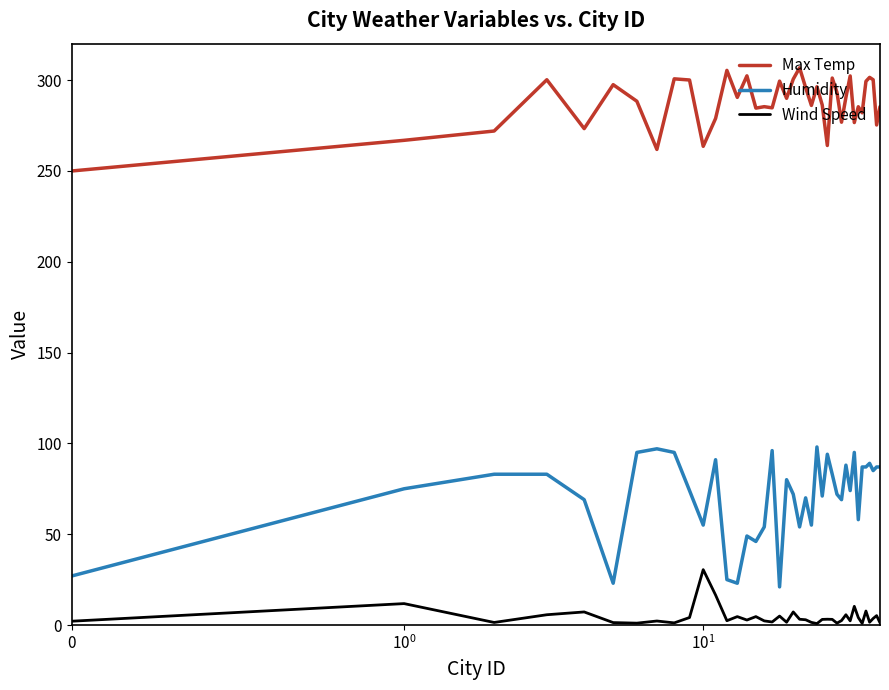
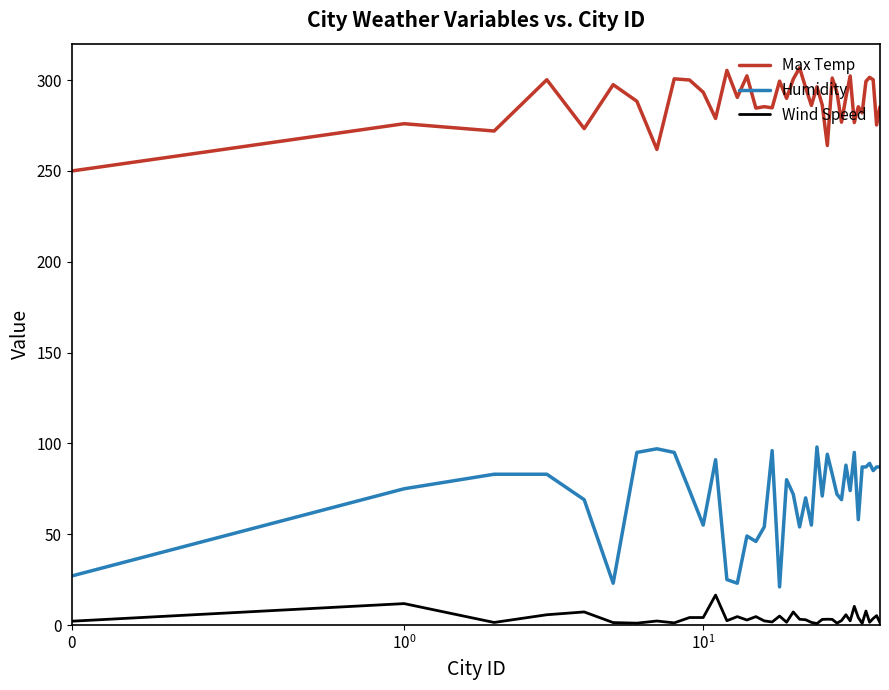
  {
    "Max Temp": {
      "0": 250,
-     "10^0": 267,
-     "10^1": 264
+     "10^0": 276,
+     "10^1": 293
    },
    "Humidity": {
      "0": 27,
      "10^0": 75,
      "10^1": 55
    },
    "Wind Speed": {
      "0": 2,
      "10^0": 12,
-     "10^1": 30
+     "10^1": 4
    }
  }
